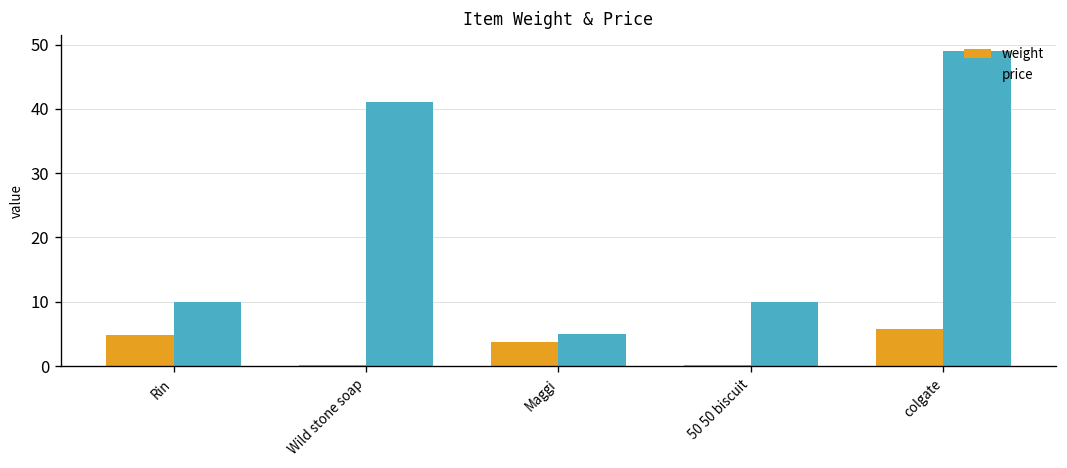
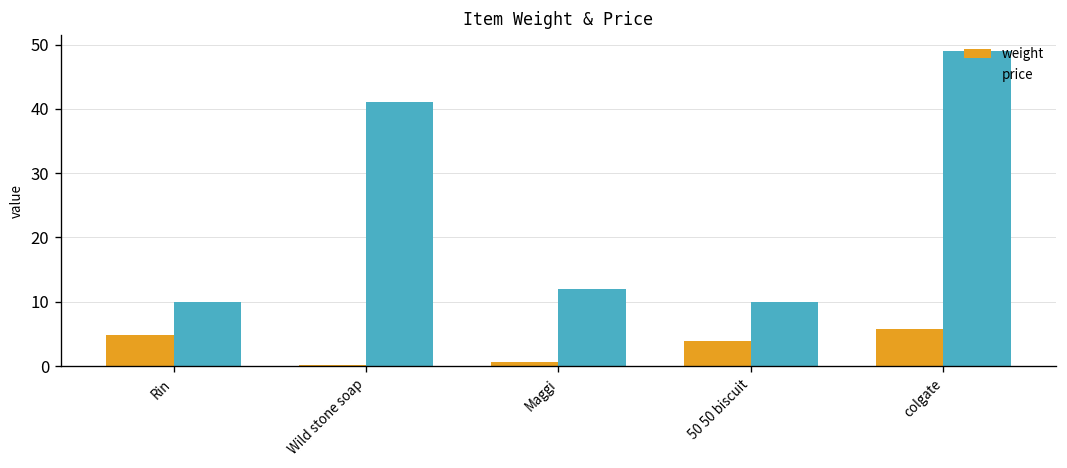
  {
    "weight": {
      "Rin": 5,
-     "Maggi": 4,
-     "50 50 biscuit": 0,
+     "Maggi": 1,
+     "50 50 biscuit": 4,
      "colgate": 6
    },
    "price": {
      "Rin": 10,
      "Wild stone soap": 41,
-     "Maggi": 5,
+     "Maggi": 12,
      "50 50 biscuit": 10,
      "colgate": 49
    }
  }
